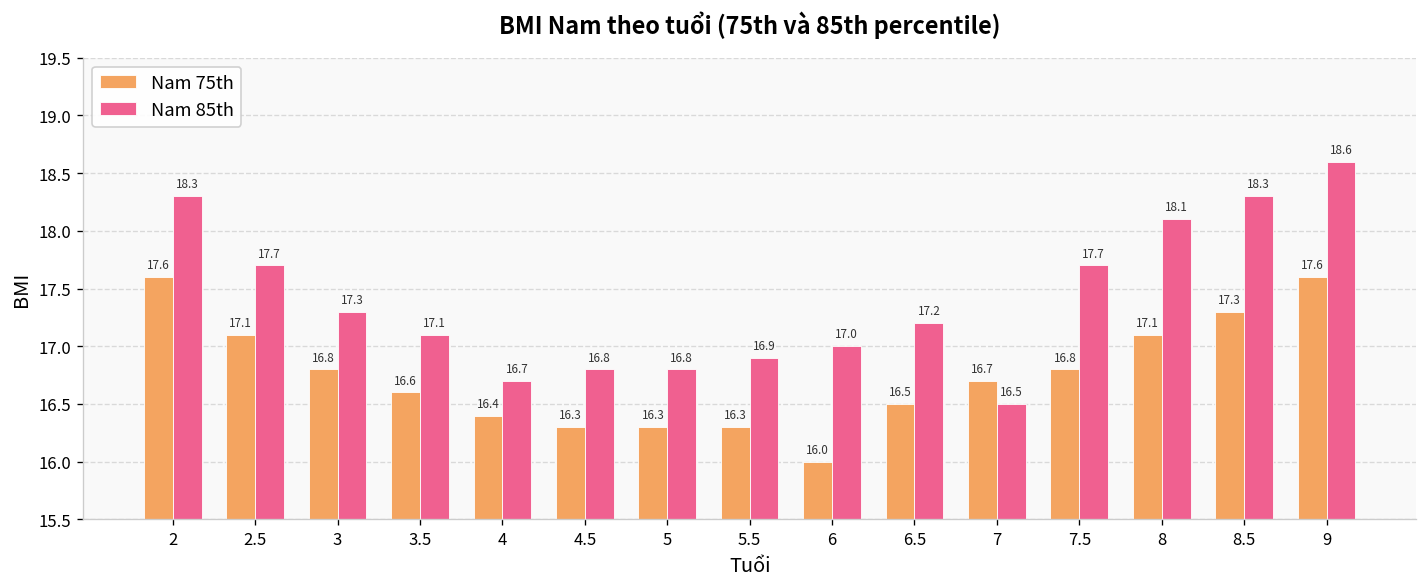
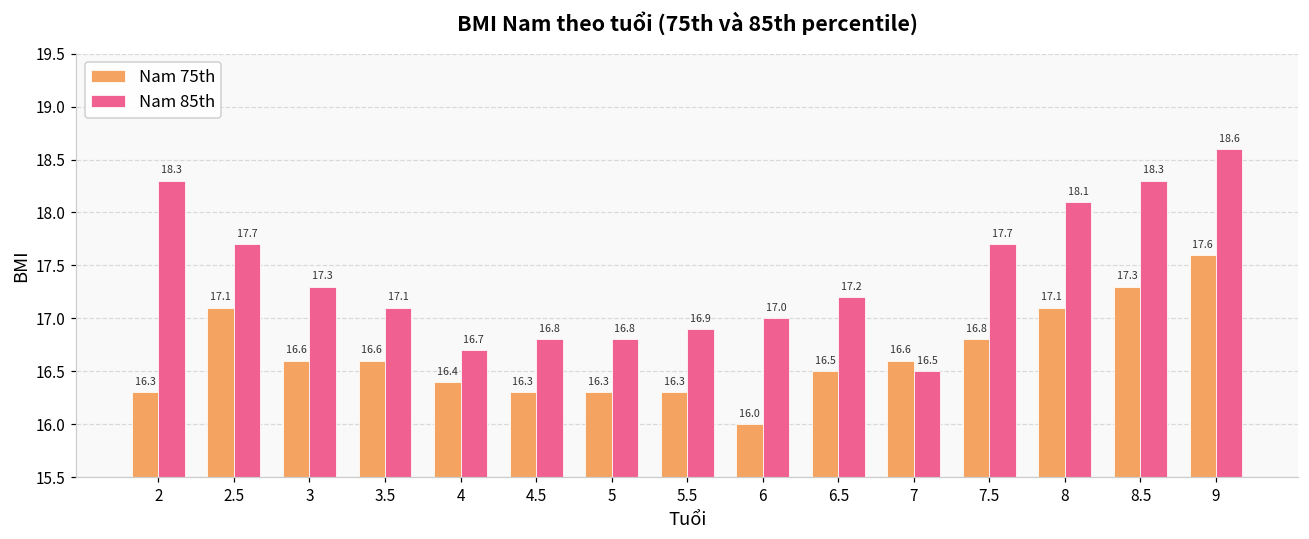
  {
    "Nam 75th": {
-     "2": 17.6,
+     "2": 16.3,
      "2.5": 17.1,
-     "3": 16.8,
+     "3": 16.6,
      "3.5": 16.6,
      "4": 16.4,
      "4.5": 16.3,
      "5": 16.3,
      "5.5": 16.3,
      "6": 16.0,
      "6.5": 16.5,
-     "7": 16.7,
+     "7": 16.6,
      "7.5": 16.8,
      "8": 17.1,
      "8.5": 17.3,
      "9": 17.6
    },
    "Nam 85th": {
      "2": 18.3,
      "2.5": 17.7,
      "3": 17.3,
      "3.5": 17.1,
      "4": 16.7,
      "4.5": 16.8,
      "5": 16.8,
      "5.5": 16.9,
      "6": 17.0,
      "6.5": 17.2,
      "7": 16.5,
      "7.5": 17.7,
      "8": 18.1,
      "8.5": 18.3,
      "9": 18.6
    }
  }
